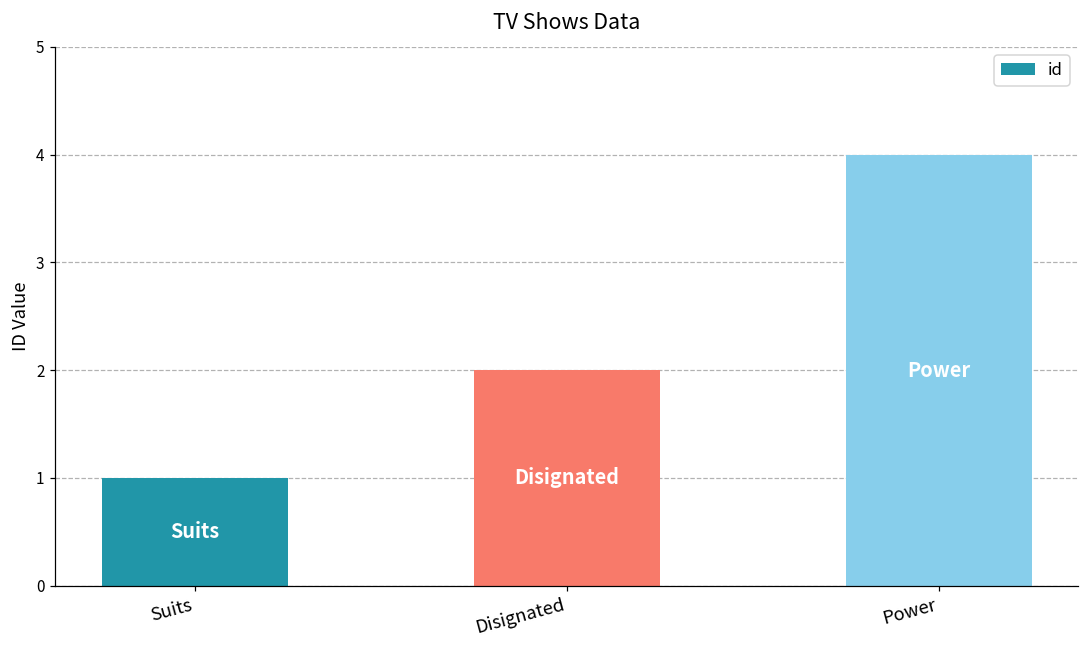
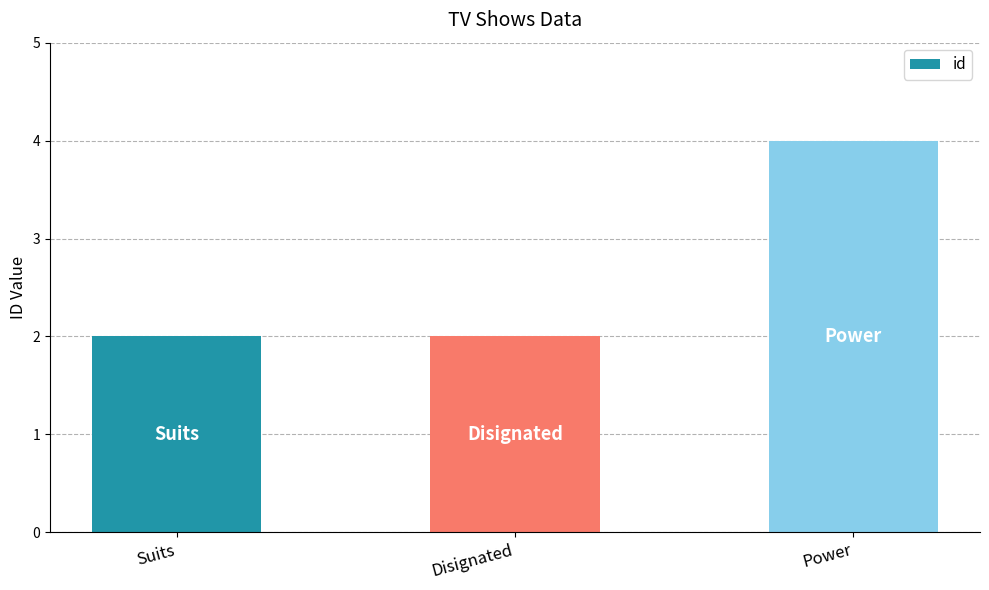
  {
-   "Suits": 1,
+   "Suits": 2,
    "Disignated": 2,
    "Power": 4
  }
